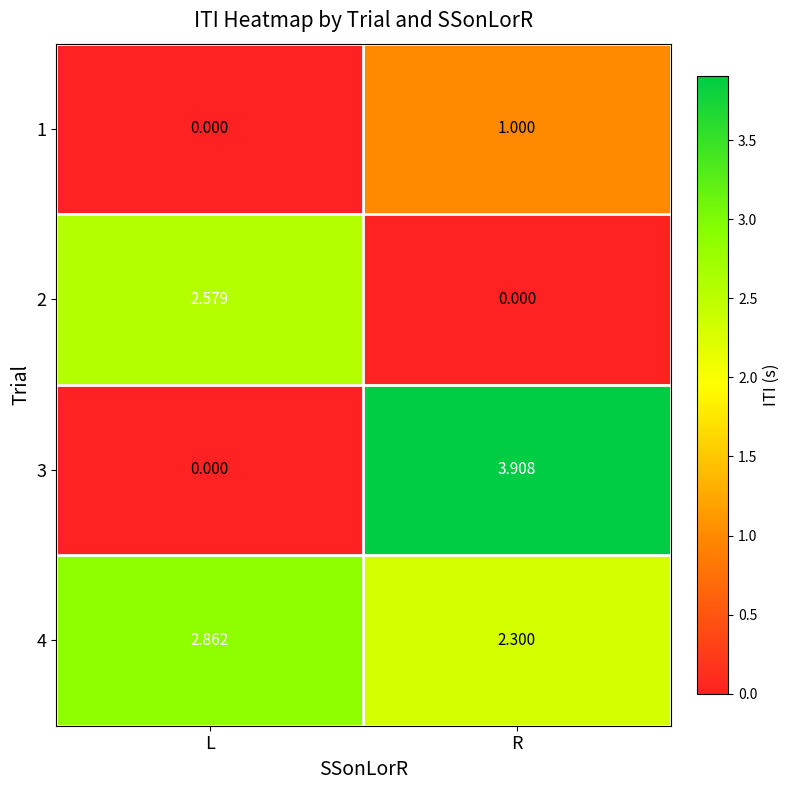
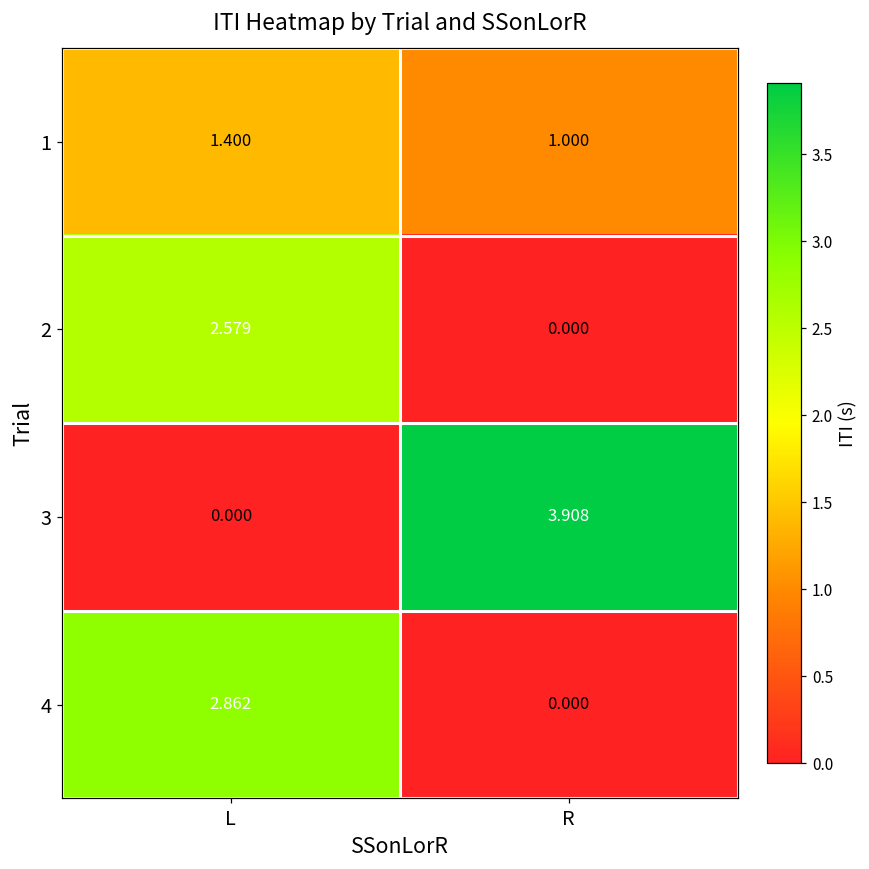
  {
    "1": {
-     "L": 0.000,
+     "L": 1.400,
      "R": 1.000
    },
    "2": {
      "L": 2.579,
      "R": 0.000
    },
    "3": {
      "L": 0.000,
      "R": 3.908
    },
    "4": {
      "L": 2.862,
-     "R": 2.300
+     "R": 0.000
    }
  }
